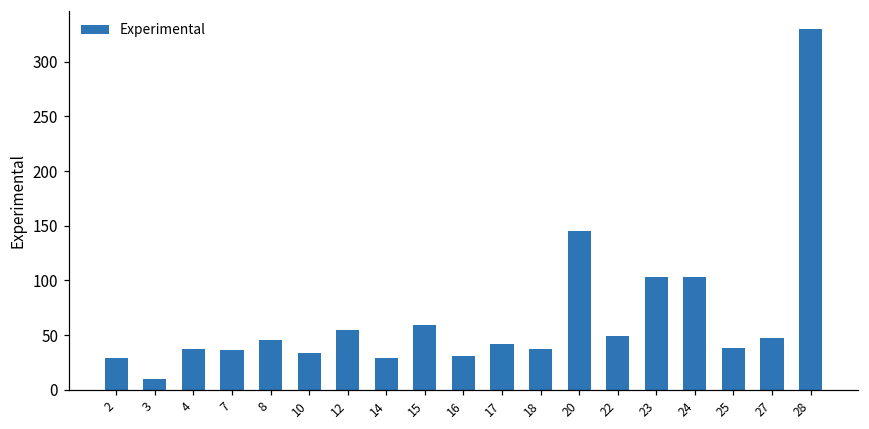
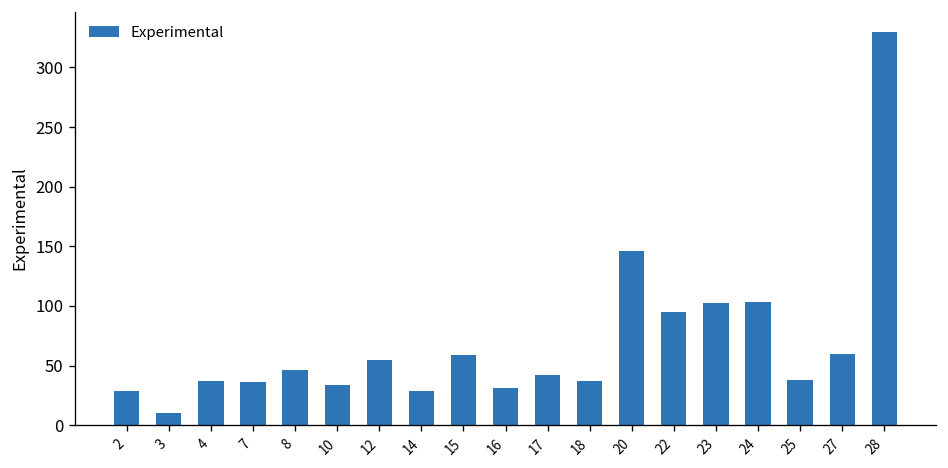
  {
    "2": 30,
    "3": 10,
    "4": 40,
    "7": 40,
    "8": 50,
    "10": 30,
    "12": 50,
    "14": 30,
    "15": 60,
    "16": 30,
    "17": 40,
    "18": 40,
    "20": 150,
-   "22": 50,
+   "22": 100,
    "23": 100,
    "24": 100,
    "25": 40,
-   "27": 50,
+   "27": 60,
    "28": 330
  }
